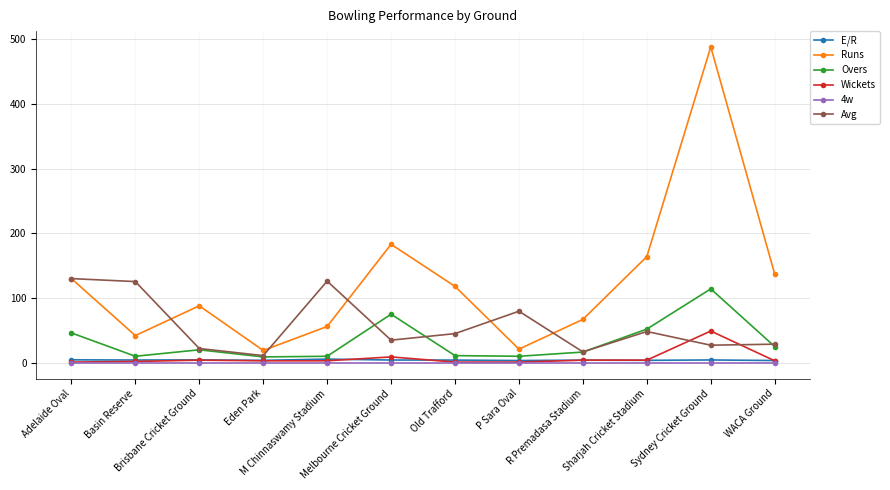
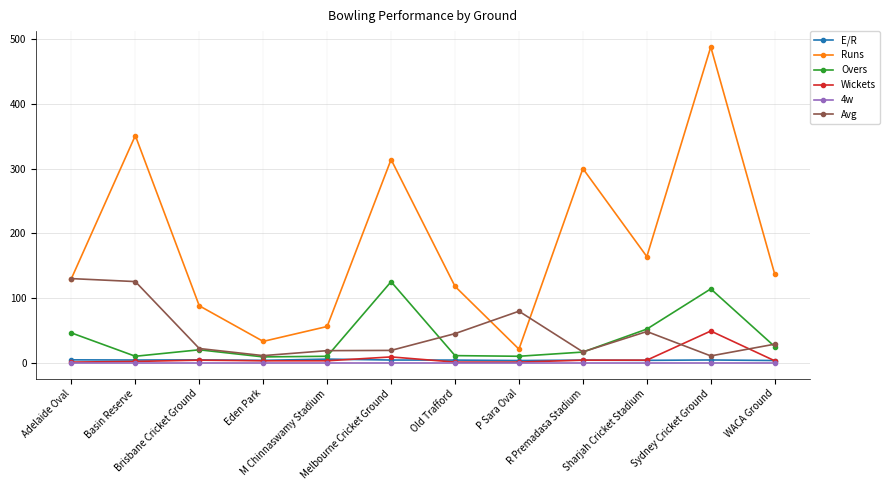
  {
    "E/R": {
      "Melbourne Cricket Ground": 0,
      "Sydney Cricket Ground": 0
    },
    "Runs": {
-     "Basin Reserve": 40,
+     "Basin Reserve": 350,
      "Brisbane Cricket Ground": 90,
-     "Eden Park": 20,
+     "Eden Park": 30,
      "M Chinnaswamy Stadium": 60,
-     "Melbourne Cricket Ground": 180,
+     "Melbourne Cricket Ground": 310,
      "Old Trafford": 120,
      "P Sara Oval": 20,
-     "R Premadasa Stadium": 70,
+     "R Premadasa Stadium": 300,
      "Sharjah Cricket Stadium": 160,
      "Sydney Cricket Ground": 490,
      "WACA Ground": 140
    },
    "Overs": {
      "Adelaide Oval": 50,
      "Basin Reserve": 10,
      "M Chinnaswamy Stadium": 10,
-     "Melbourne Cricket Ground": 80,
+     "Melbourne Cricket Ground": 130,
      "Old Trafford": 10,
      "P Sara Oval": 10,
      "Sydney Cricket Ground": 110
    },
    "Wickets": {
      "Melbourne Cricket Ground": 10,
      "Sydney Cricket Ground": 50
    },
    "4w": {
      "Melbourne Cricket Ground": 0,
      "Sydney Cricket Ground": 0
    },
    "Avg": {
      "Basin Reserve": 130,
-     "M Chinnaswamy Stadium": 130,
-     "Melbourne Cricket Ground": 30,
+     "M Chinnaswamy Stadium": 20,
+     "Melbourne Cricket Ground": 20,
      "Old Trafford": 50,
      "P Sara Oval": 80,
-     "Sydney Cricket Ground": 30
+     "Sydney Cricket Ground": 10
    }
  }
